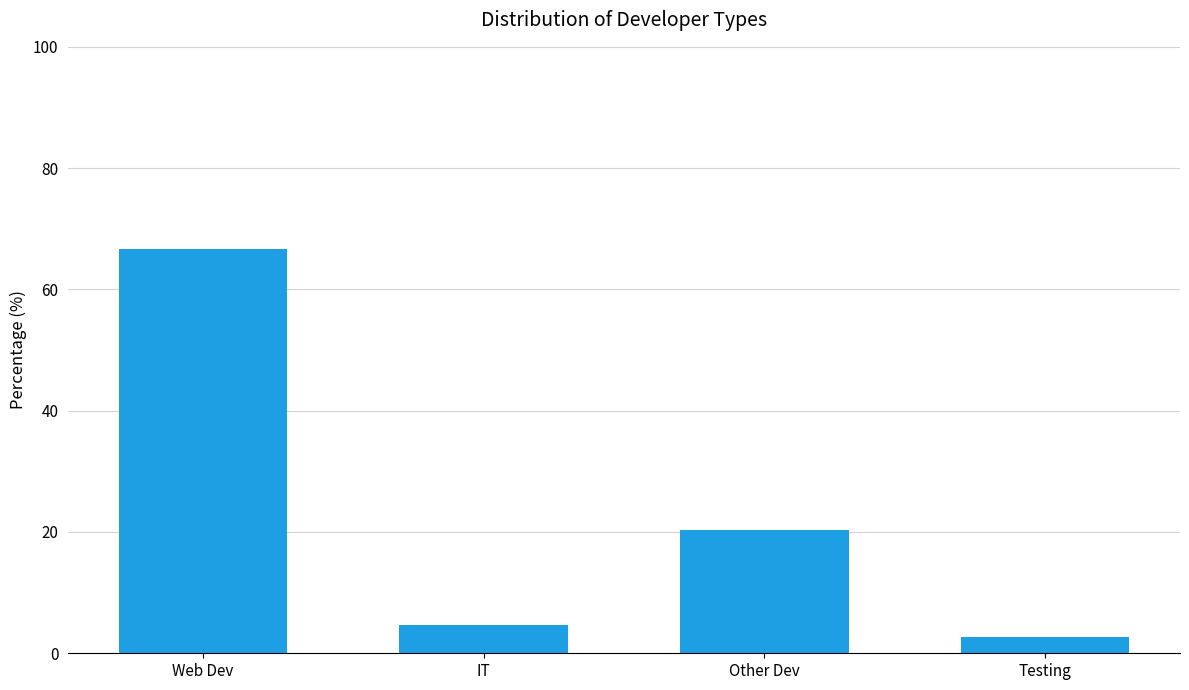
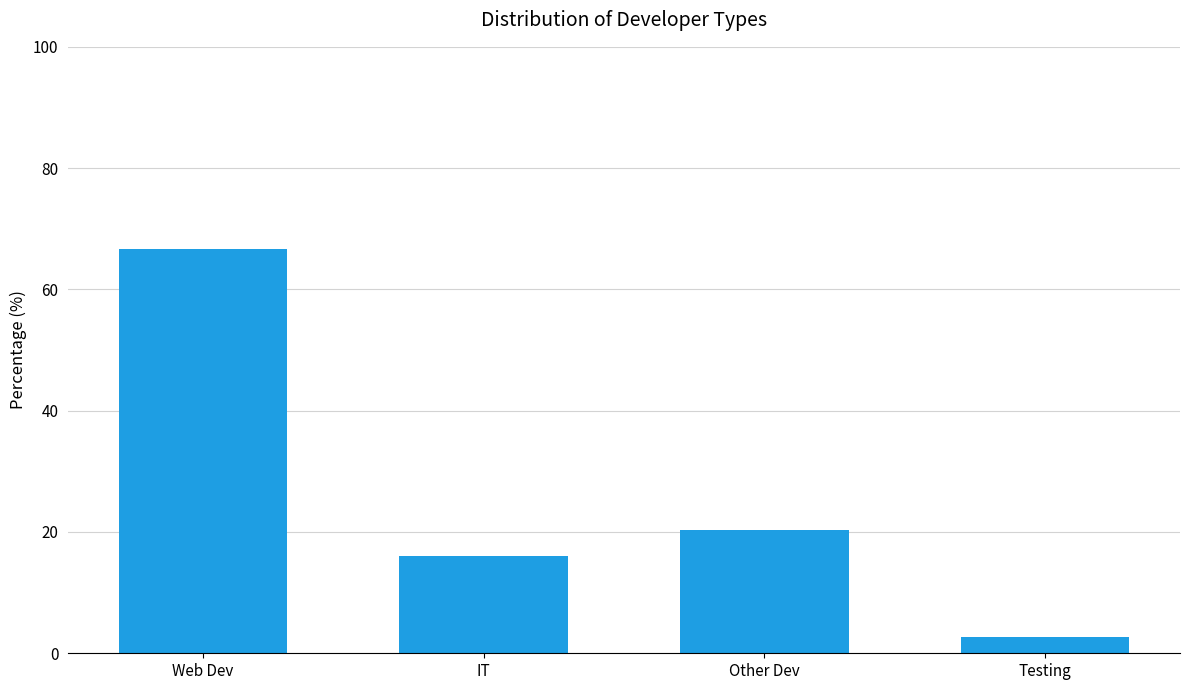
  {
    "Web Dev": 67,
-   "IT": 5,
+   "IT": 16,
    "Other Dev": 20,
    "Testing": 3
  }
